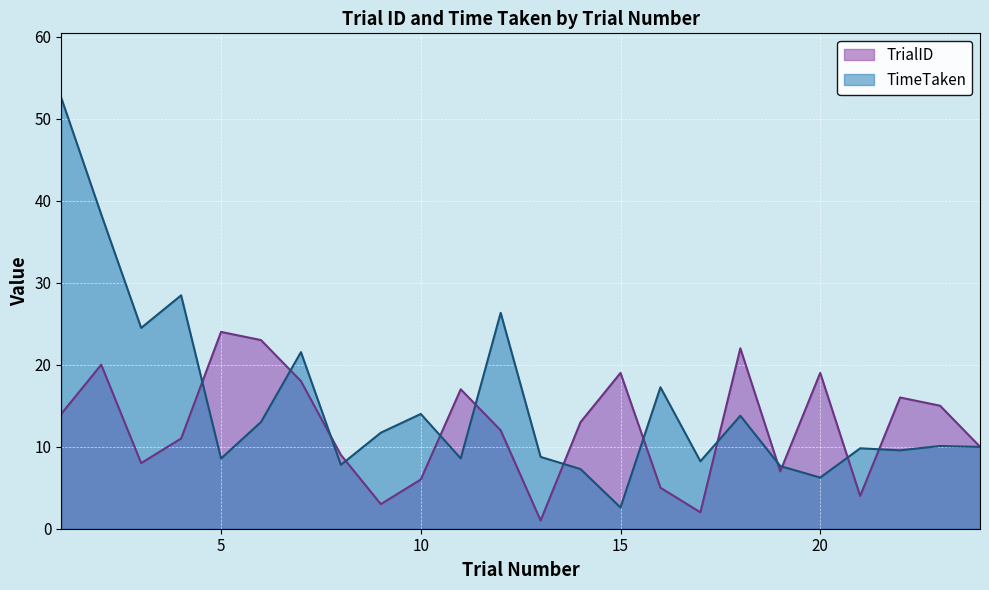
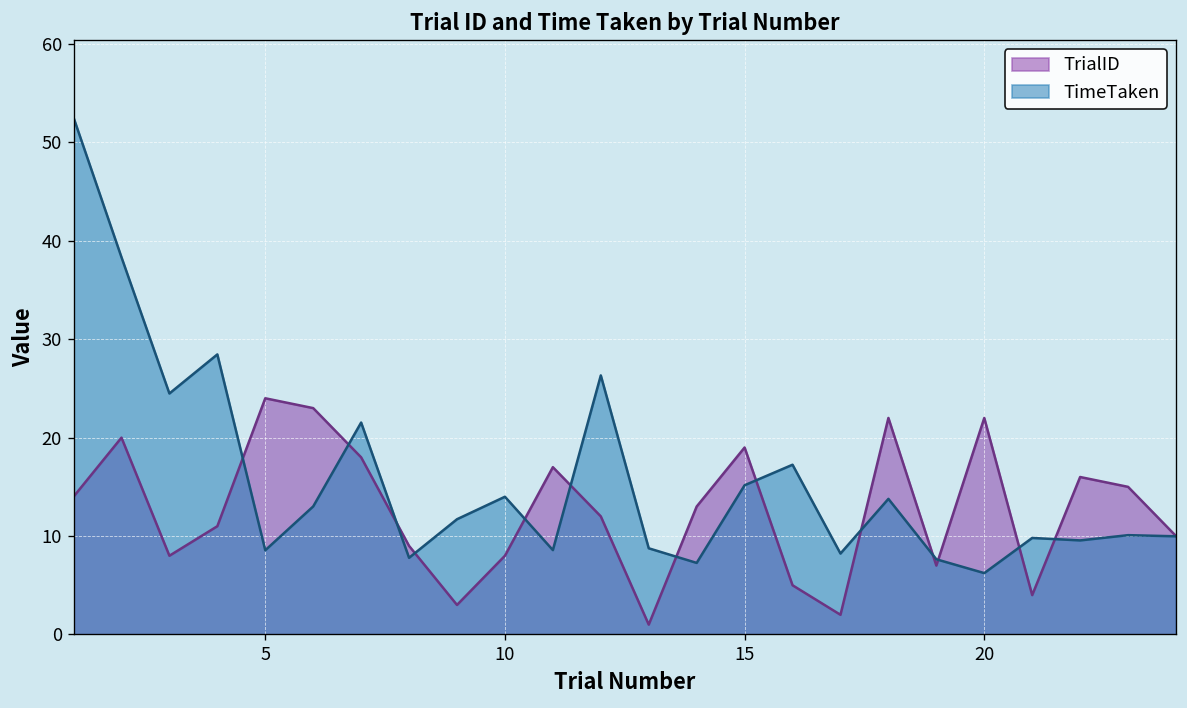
  {
    "TrialID": {
      "5": 24,
-     "10": 6,
+     "10": 8,
      "15": 19,
-     "20": 19
+     "20": 22
    },
    "TimeTaken": {
      "5": 9,
      "10": 14,
-     "15": 3,
+     "15": 15,
      "20": 6
    }
  }
